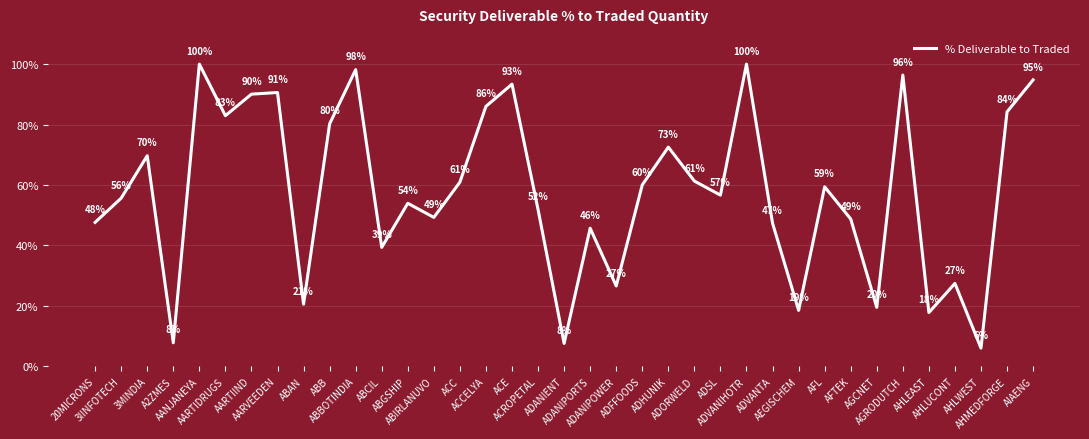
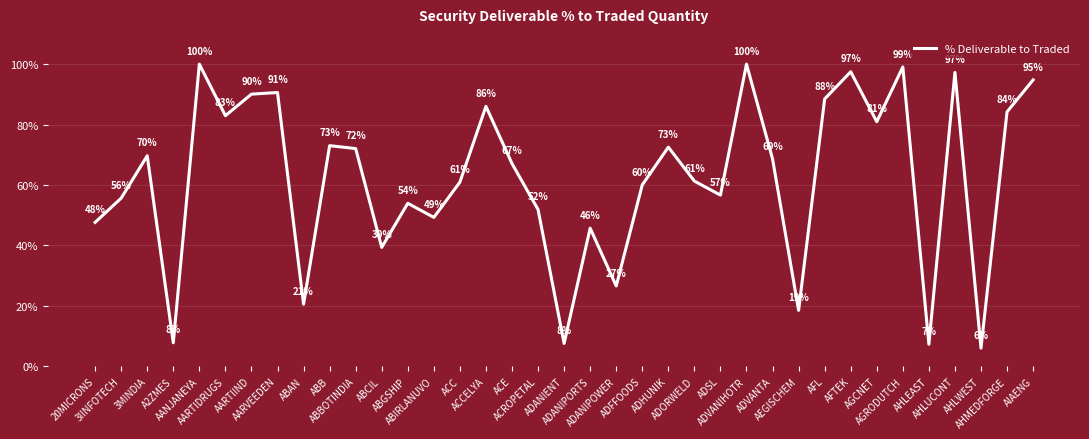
  {
    "20MICRONS": "48%",
    "3IINFOTECH": "56%",
    "3MINDIA": "70%",
    "A2ZMES": "8%",
    "AANJANEYA": "100%",
    "AARTIDRUGS": "83%",
    "AARTIIND": "90%",
    "AARVEEDEN": "91%",
    "ABAN": "21%",
-   "ABB": "80%",
-   "ABBOTINDIA": "98%",
+   "ABB": "73%",
+   "ABBOTINDIA": "72%",
    "ABCIL": "39%",
    "ABGSHIP": "54%",
    "ABIRLANUVO": "49%",
    "ACC": "61%",
    "ACCELYA": "86%",
-   "ACE": "93%",
+   "ACE": "67%",
    "ACROPETAL": "52%",
    "ADANIENT": "8%",
    "ADANIPORTS": "46%",
    "ADANIPOWER": "27%",
    "ADFFOODS": "60%",
    "ADHUNIK": "73%",
    "ADORWELD": "61%",
    "ADSL": "57%",
    "ADVANIHOTR": "100%",
-   "ADVANTA": "47%",
+   "ADVANTA": "69%",
    "AEGISCHEM": "19%",
-   "AFL": "59%",
-   "AFTEK": "49%",
-   "AGCNET": "20%",
-   "AGRODUTCH": "96%",
-   "AHLEAST": "18%",
-   "AHLUCONT": "27%",
+   "AFL": "88%",
+   "AFTEK": "97%",
+   "AGCNET": "81%",
+   "AGRODUTCH": "99%",
+   "AHLEAST": "7%",
+   "AHLUCONT": "97%",
    "AHLWEST": "6%",
    "AHMEDFORGE": "84%",
    "AIAENG": "95%"
  }
